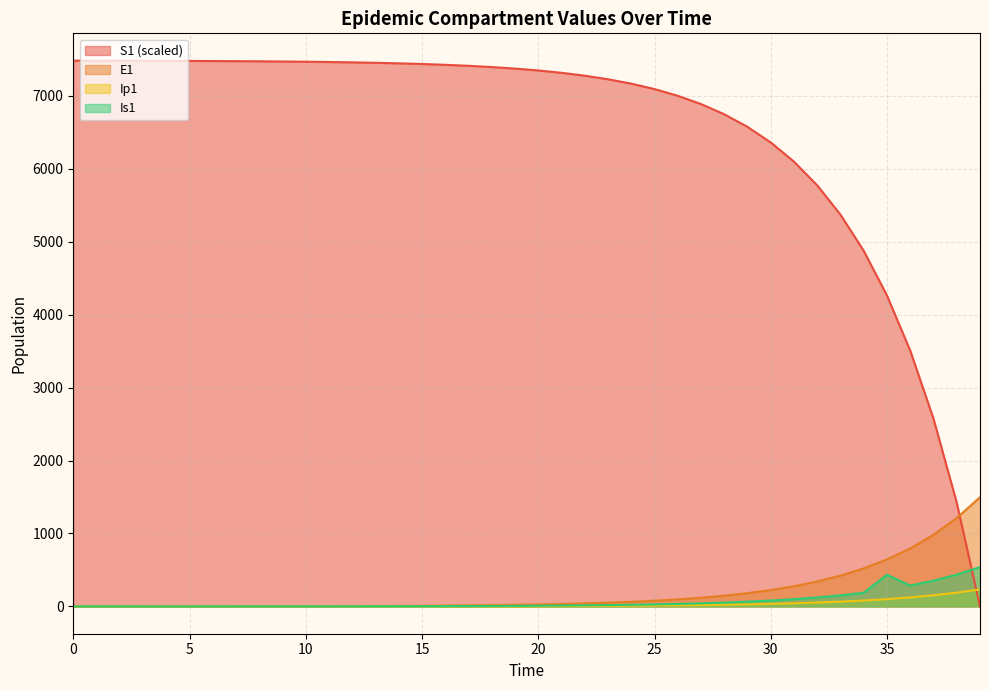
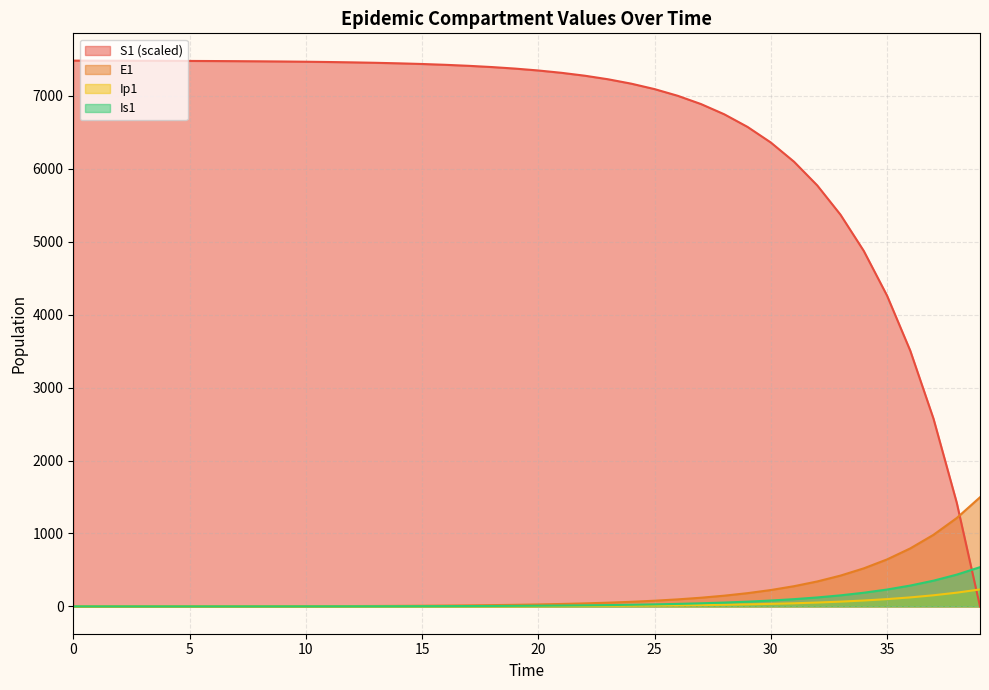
  {
    "Is1": {
      "30": 100,
-     "35": 400
+     "35": 200
    }
  }
